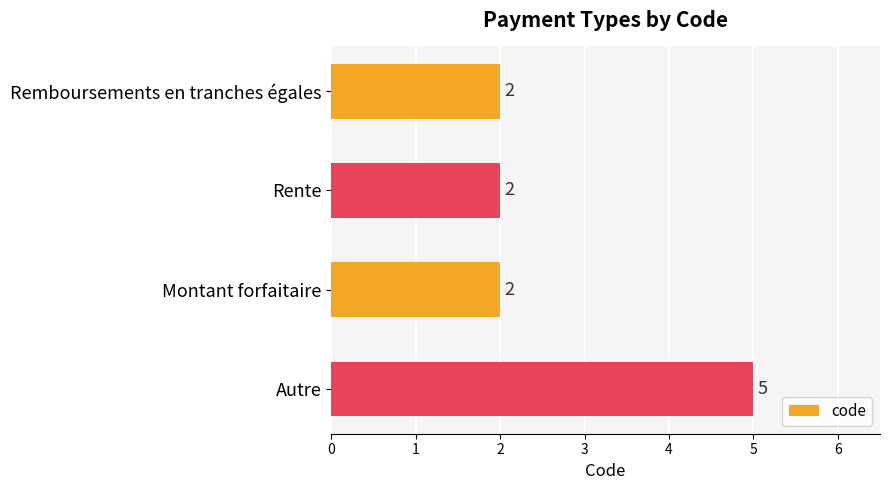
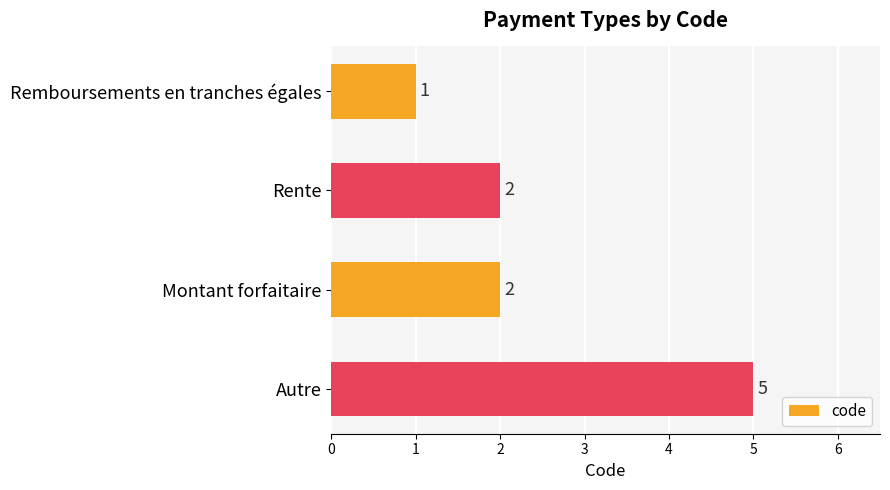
  {
-   "Remboursements en tranches égales": 2,
+   "Remboursements en tranches égales": 1,
    "Rente": 2,
    "Montant forfaitaire": 2,
    "Autre": 5
  }
